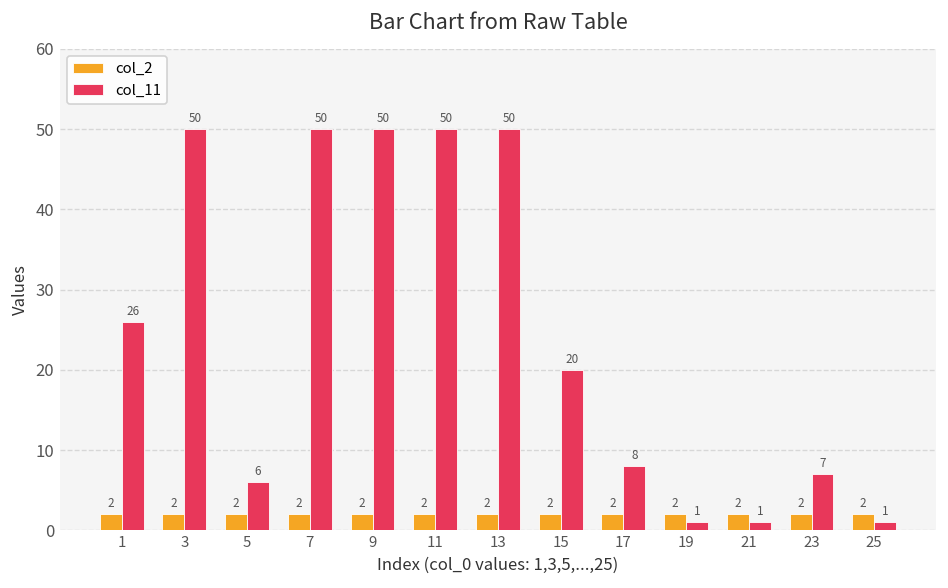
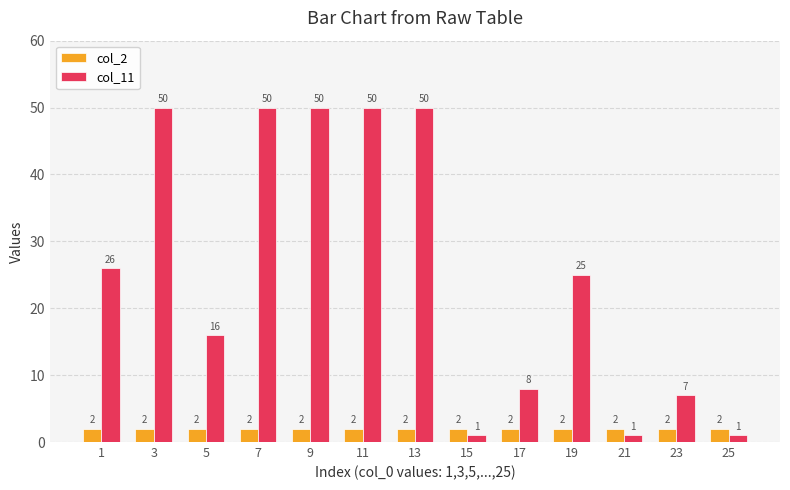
  {
    "col_2": {
      "1": 2,
      "3": 2,
      "5": 2,
      "7": 2,
      "9": 2,
      "11": 2,
      "13": 2,
      "15": 2,
      "17": 2,
      "19": 2,
      "21": 2,
      "23": 2,
      "25": 2
    },
    "col_11": {
      "1": 26,
      "3": 50,
-     "5": 6,
+     "5": 16,
      "7": 50,
      "9": 50,
      "11": 50,
      "13": 50,
-     "15": 20,
+     "15": 1,
      "17": 8,
-     "19": 1,
+     "19": 25,
      "21": 1,
      "23": 7,
      "25": 1
    }
  }
